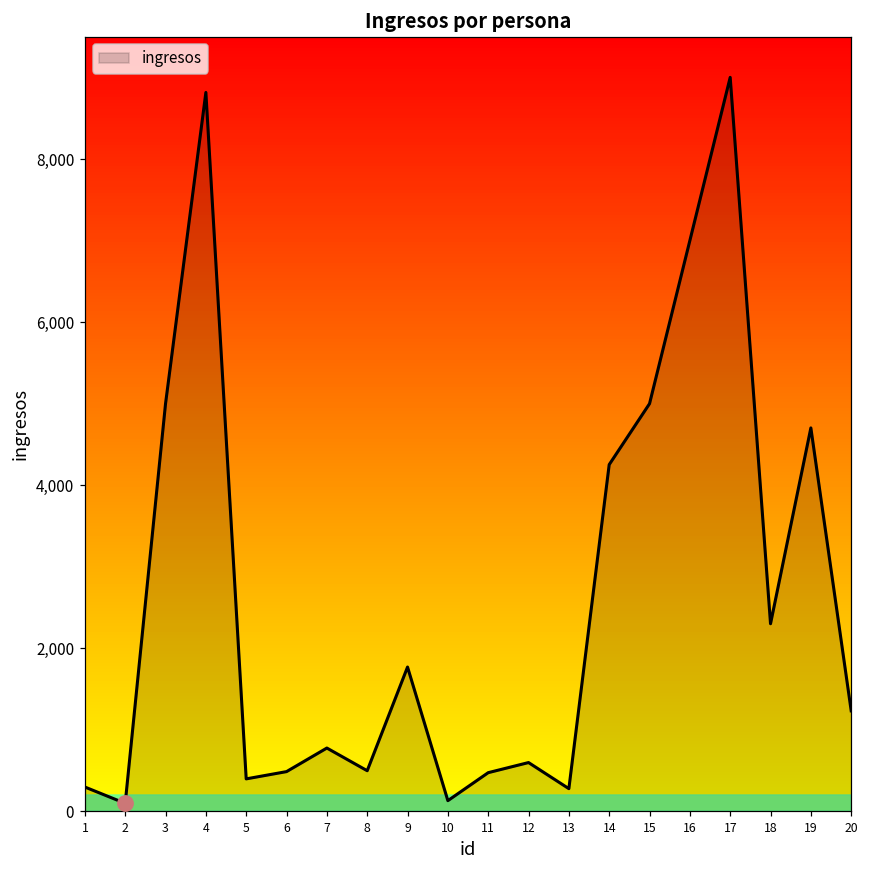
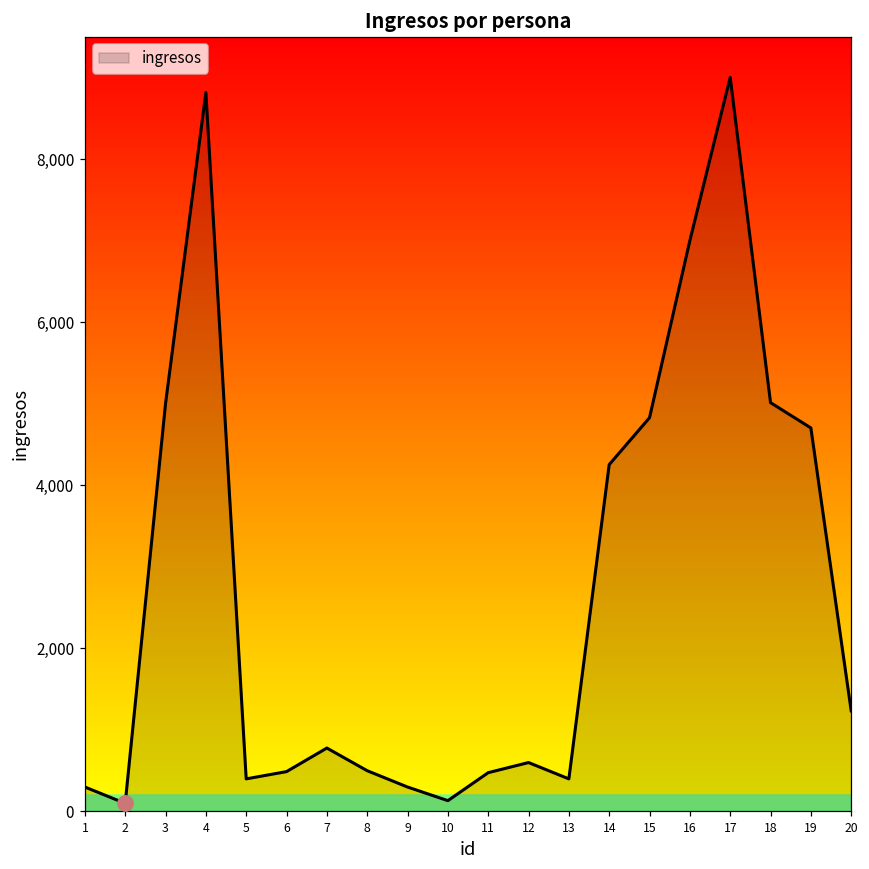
  {
    "ingresos": {
      "1": "300",
      "3": "5,000",
      "4": "8,800",
      "5": "400",
      "6": "500",
      "7": "800",
      "8": "500",
-     "9": "1,800",
+     "9": "300",
      "11": "500",
      "12": "600",
-     "13": "300",
+     "13": "400",
      "14": "4,300",
-     "15": "5,000",
+     "15": "4,800",
      "16": "7,000",
      "17": "9,000",
-     "18": "2,300",
+     "18": "5,000",
      "19": "4,700",
      "20": "1,200"
    }
  }
